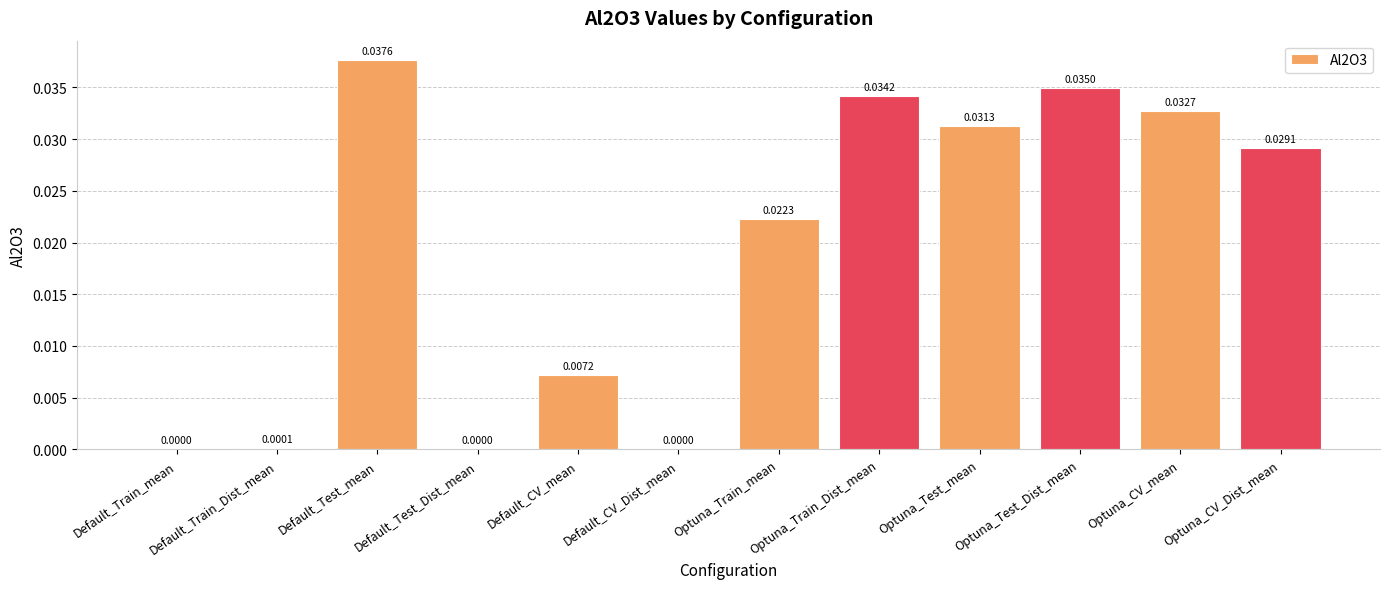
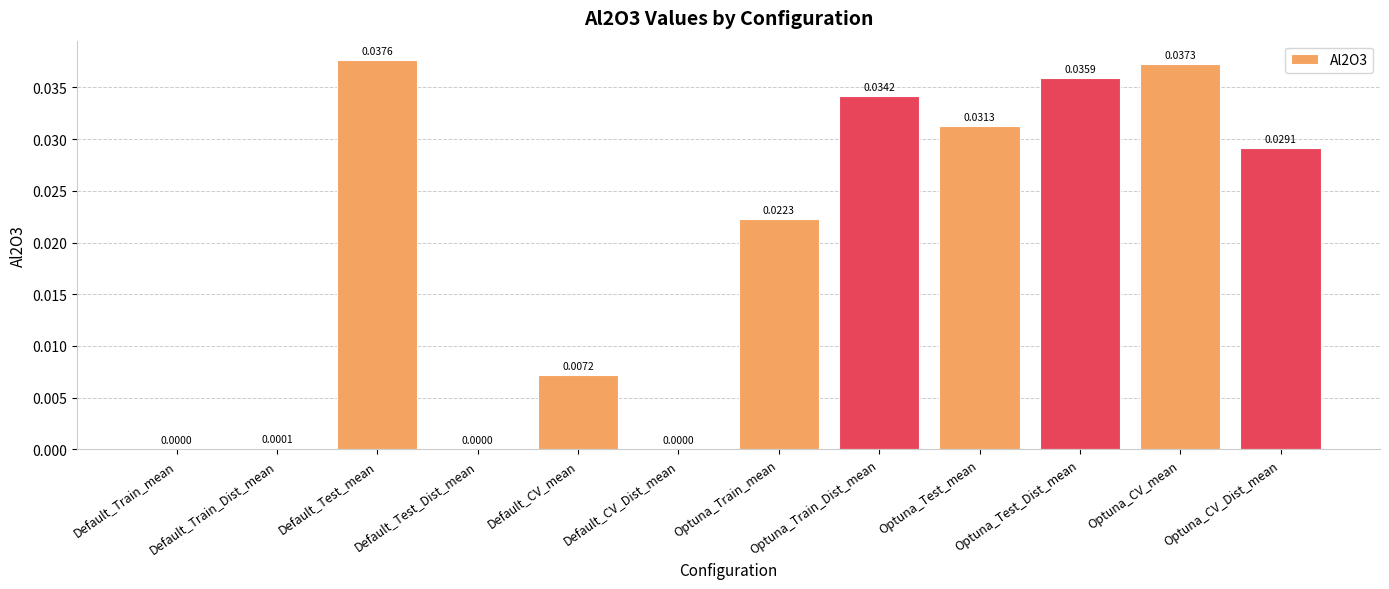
  {
    "Default_Train_mean": 0.0000,
    "Default_Train_Dist_mean": 0.0001,
    "Default_Test_mean": 0.0376,
    "Default_Test_Dist_mean": 0.0000,
    "Default_CV_mean": 0.0072,
    "Default_CV_Dist_mean": 0.0000,
    "Optuna_Train_mean": 0.0223,
    "Optuna_Train_Dist_mean": 0.0342,
    "Optuna_Test_mean": 0.0313,
-   "Optuna_Test_Dist_mean": 0.0350,
-   "Optuna_CV_mean": 0.0327,
+   "Optuna_Test_Dist_mean": 0.0359,
+   "Optuna_CV_mean": 0.0373,
    "Optuna_CV_Dist_mean": 0.0291
  }
